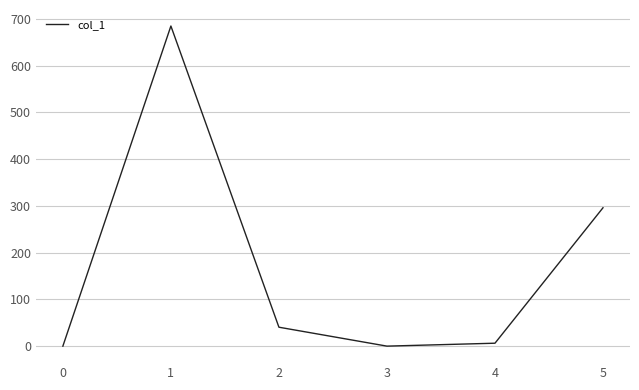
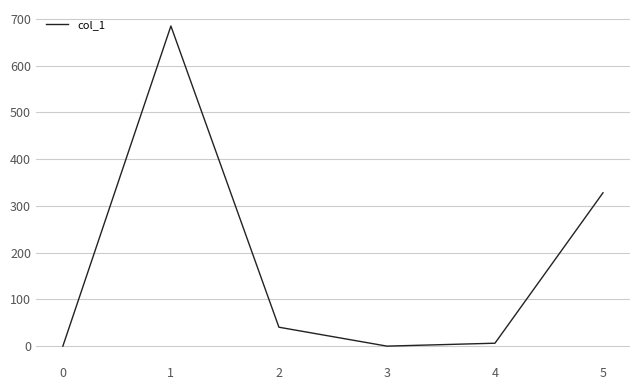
  {
    "0": 0,
    "1": 690,
    "2": 40,
    "3": 0,
    "4": 10,
-   "5": 300
+   "5": 330
  }
